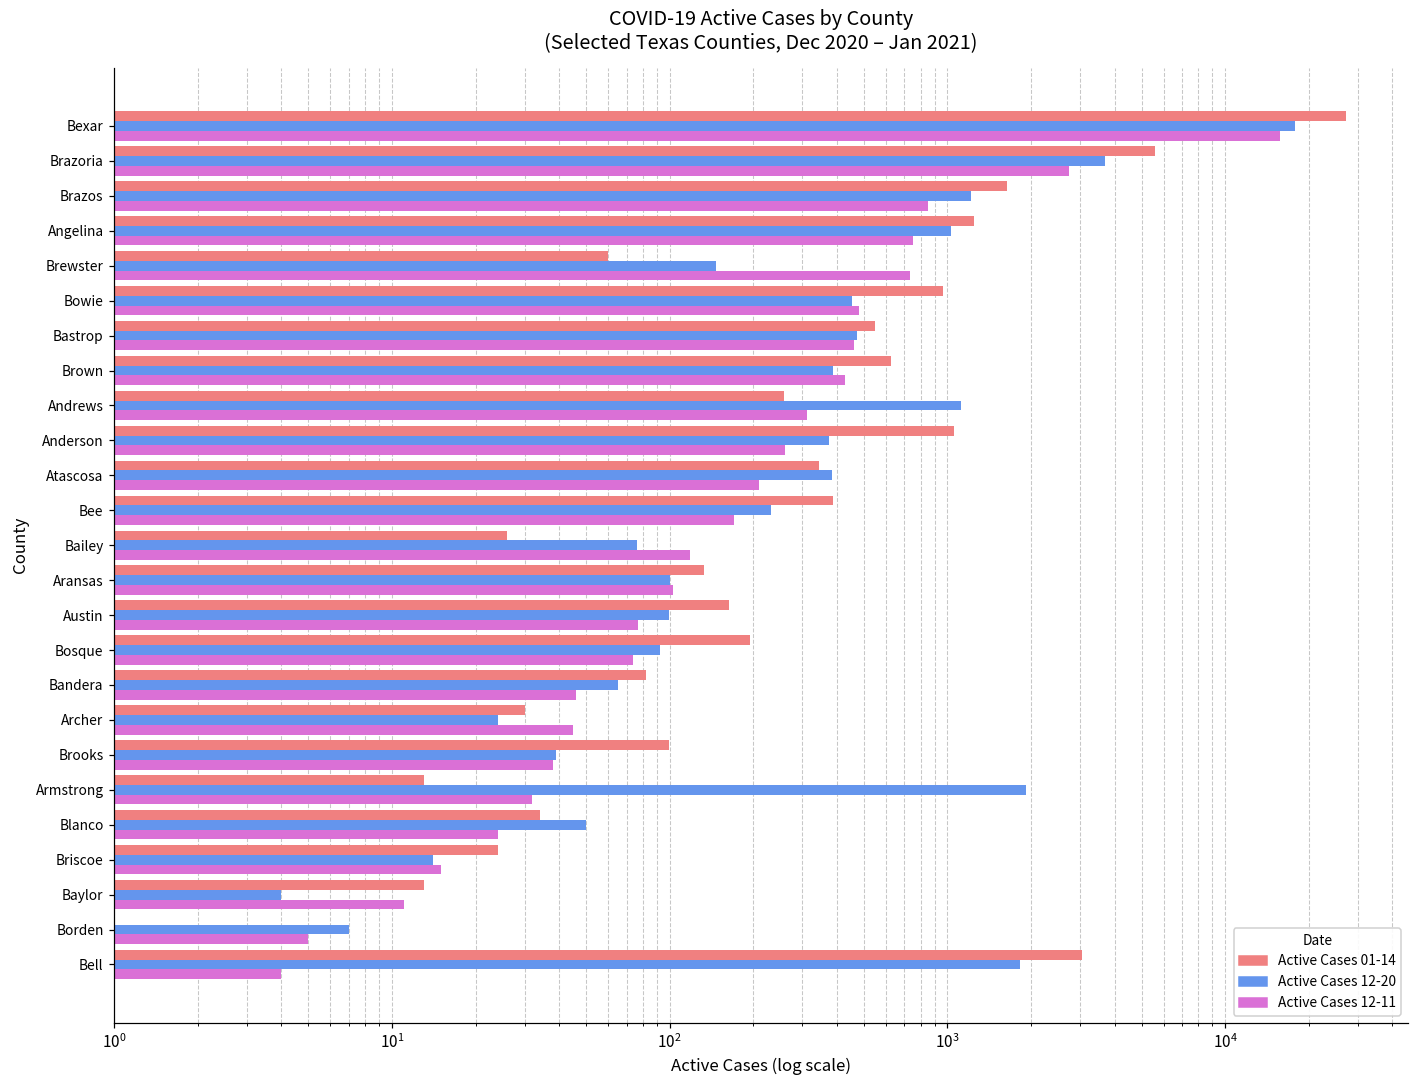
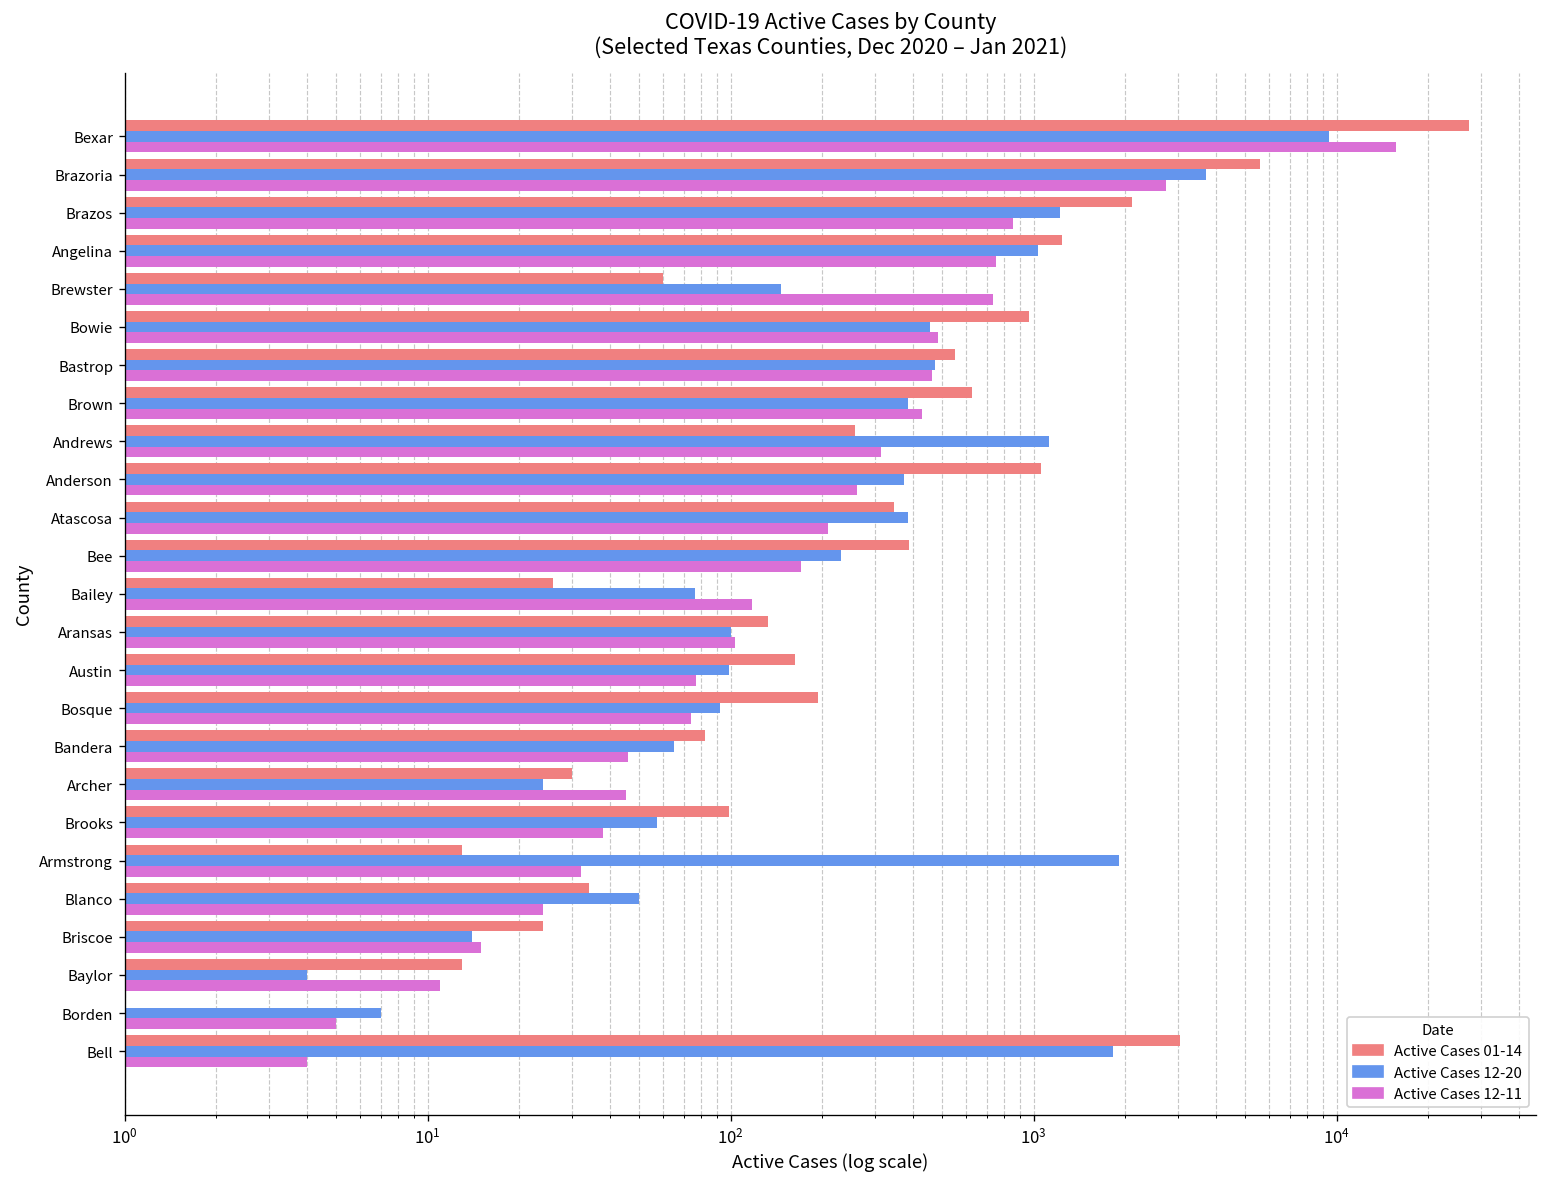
  {
    "Active Cases 01-14": {
      "Bexar": 27000,
      "Brazoria": 5600,
-     "Brazos": 1600,
+     "Brazos": 2100,
      "Angelina": 1200,
      "Brewster": 60,
      "Bowie": 970,
      "Bastrop": 550,
      "Brown": 630,
      "Andrews": 260,
      "Anderson": 1060,
      "Atascosa": 350,
      "Bee": 390,
      "Bailey": 26,
      "Aransas": 130,
      "Austin": 160,
      "Bosque": 190,
      "Bandera": 82,
      "Archer": 30,
      "Brooks": 99,
      "Armstrong": 13,
      "Blanco": 34,
      "Briscoe": 24,
      "Baylor": 13,
      "Borden": 1,
      "Bell": 3100
    },
    "Active Cases 12-20": {
-     "Bexar": 18000,
+     "Bexar": 9500,
      "Brazoria": 3700,
      "Brazos": 1200,
      "Angelina": 1030,
      "Brewster": 150,
      "Bowie": 460,
      "Bastrop": 470,
      "Brown": 390,
      "Andrews": 1100,
      "Anderson": 370,
      "Atascosa": 380,
      "Bee": 230,
      "Bailey": 76,
      "Aransas": 100,
      "Austin": 99,
      "Bosque": 92,
      "Bandera": 65,
      "Archer": 24,
-     "Brooks": 39,
+     "Brooks": 57,
      "Armstrong": 1900,
      "Blanco": 50,
      "Briscoe": 14,
      "Baylor": 4,
      "Borden": 7,
      "Bell": 1800
    },
    "Active Cases 12-11": {
      "Bexar": 16000,
      "Brazoria": 2700,
      "Brazos": 850,
      "Angelina": 750,
      "Brewster": 730,
      "Bowie": 480,
      "Bastrop": 460,
      "Brown": 430,
      "Andrews": 310,
      "Anderson": 260,
      "Atascosa": 210,
      "Bee": 170,
      "Bailey": 120,
      "Aransas": 103,
      "Austin": 77,
      "Bosque": 74,
      "Bandera": 46,
      "Archer": 45,
      "Brooks": 38,
      "Armstrong": 32,
      "Blanco": 24,
      "Briscoe": 15,
      "Baylor": 11,
      "Borden": 5,
      "Bell": 4
    }
  }
